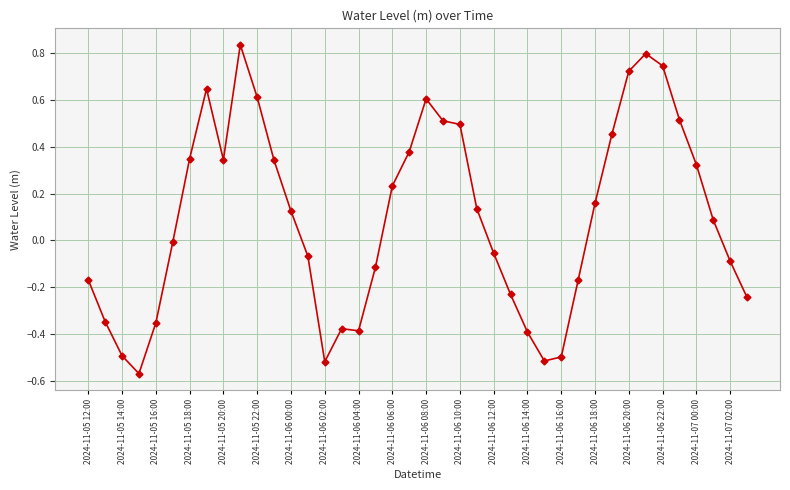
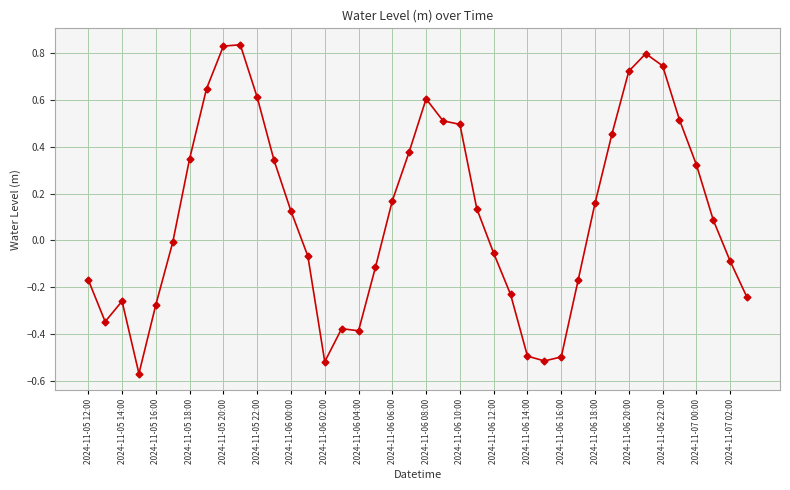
  {
    "2024-11-05 12:00": -0.17,
-   "2024-11-05 14:00": -0.49,
-   "2024-11-05 16:00": -0.35,
+   "2024-11-05 14:00": -0.26,
+   "2024-11-05 16:00": -0.28,
    "2024-11-05 18:00": 0.35,
-   "2024-11-05 20:00": 0.34,
+   "2024-11-05 20:00": 0.83,
    "2024-11-05 22:00": 0.61,
    "2024-11-06 00:00": 0.13,
    "2024-11-06 02:00": -0.52,
    "2024-11-06 04:00": -0.39,
-   "2024-11-06 06:00": 0.23,
+   "2024-11-06 06:00": 0.17,
    "2024-11-06 08:00": 0.61,
    "2024-11-06 10:00": 0.50,
    "2024-11-06 12:00": -0.06,
-   "2024-11-06 14:00": -0.39,
+   "2024-11-06 14:00": -0.50,
    "2024-11-06 16:00": -0.50,
    "2024-11-06 18:00": 0.16,
    "2024-11-06 20:00": 0.72,
    "2024-11-06 22:00": 0.75,
    "2024-11-07 00:00": 0.32,
    "2024-11-07 02:00": -0.09
  }
